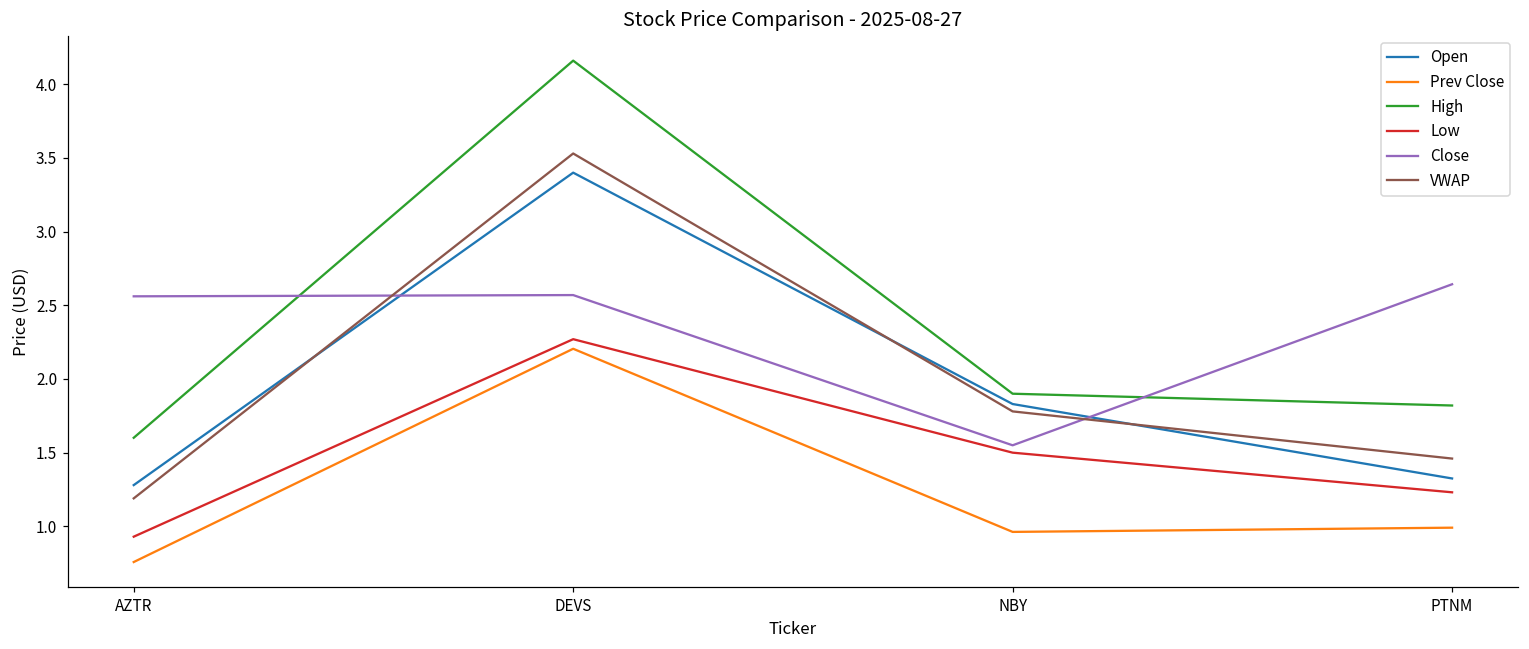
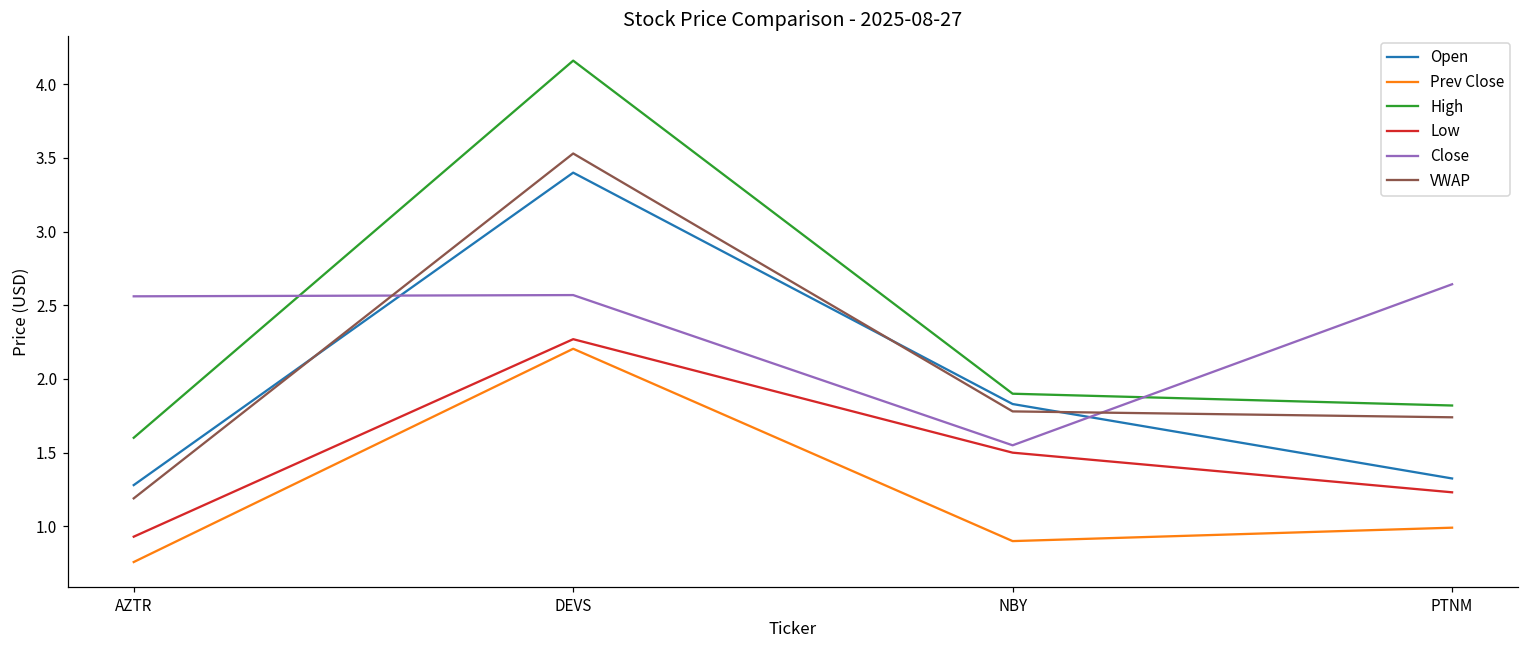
  {
    "Open": {
      "AZTR": 1.28,
      "DEVS": 3.40,
      "NBY": 1.83,
      "PTNM": 1.33
    },
    "Prev Close": {
      "AZTR": 0.76,
      "DEVS": 2.20,
-     "NBY": 0.96,
+     "NBY": 0.90,
      "PTNM": 0.99
    },
    "High": {
      "AZTR": 1.60,
      "DEVS": 4.16,
      "NBY": 1.90,
      "PTNM": 1.82
    },
    "Low": {
      "AZTR": 0.93,
      "DEVS": 2.27,
      "NBY": 1.50,
      "PTNM": 1.23
    },
    "Close": {
      "AZTR": 2.56,
      "DEVS": 2.57,
      "NBY": 1.55,
      "PTNM": 2.64
    },
    "VWAP": {
      "AZTR": 1.19,
      "DEVS": 3.53,
      "NBY": 1.78,
-     "PTNM": 1.46
+     "PTNM": 1.74
    }
  }
